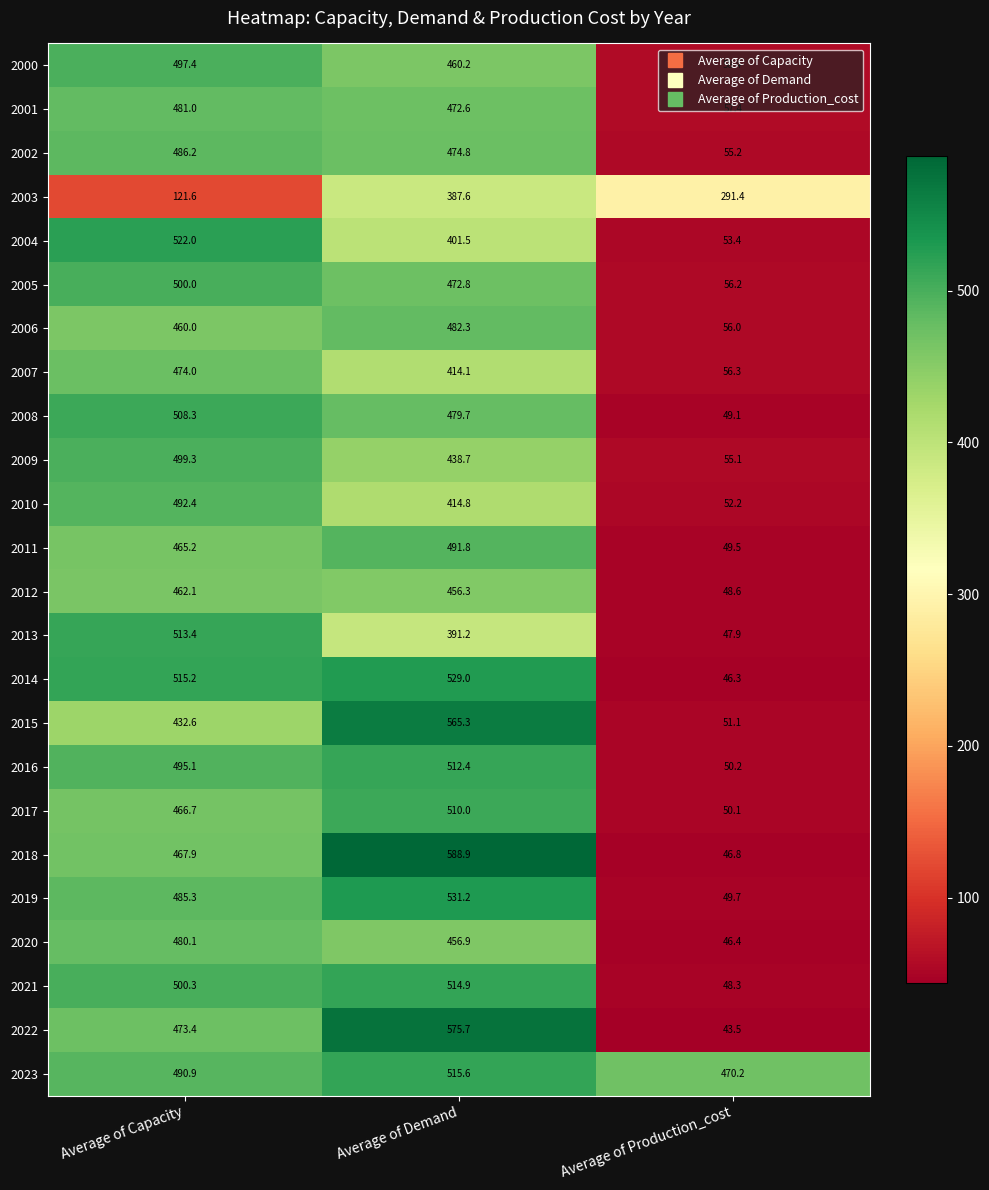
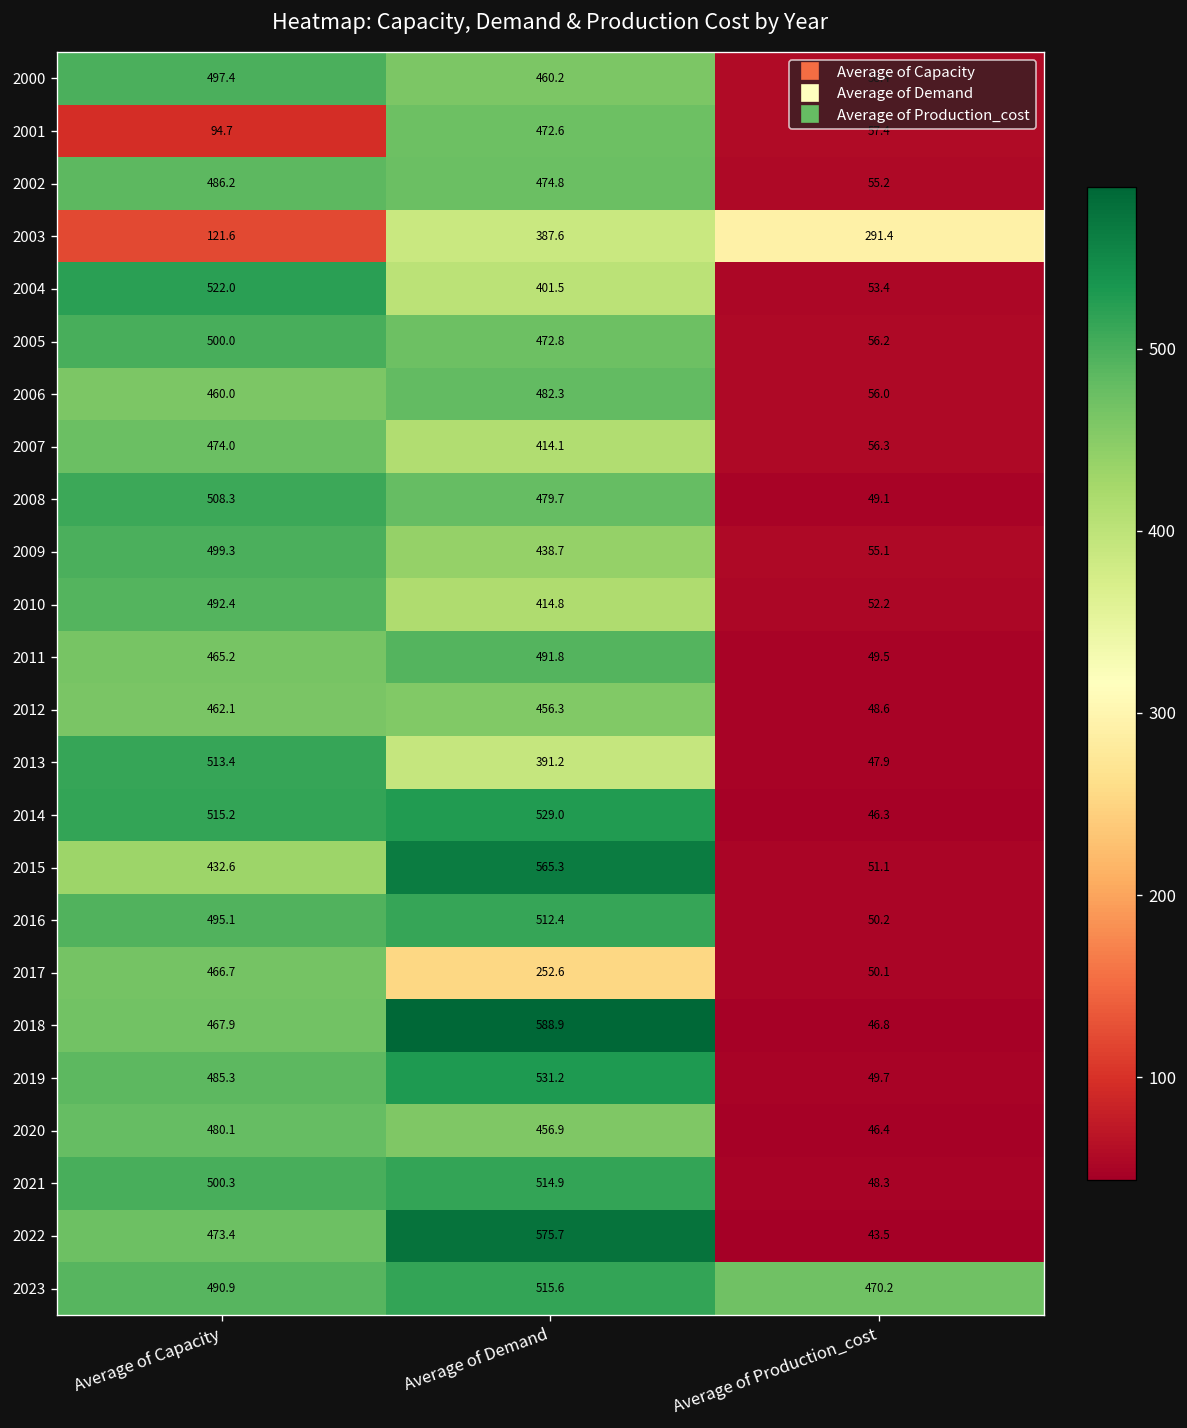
  {
    "2000": {
      "Average of Capacity": 497.4,
      "Average of Demand": 460.2
    },
    "2001": {
-     "Average of Capacity": 481.0,
+     "Average of Capacity": 94.7,
      "Average of Demand": 472.6
    },
    "2002": {
      "Average of Capacity": 486.2,
      "Average of Demand": 474.8,
      "Average of Production_cost": 55.2
    },
    "2003": {
      "Average of Capacity": 121.6,
      "Average of Demand": 387.6,
      "Average of Production_cost": 291.4
    },
    "2004": {
      "Average of Capacity": 522.0,
      "Average of Demand": 401.5,
      "Average of Production_cost": 53.4
    },
    "2005": {
      "Average of Capacity": 500.0,
      "Average of Demand": 472.8,
      "Average of Production_cost": 56.2
    },
    "2006": {
      "Average of Capacity": 460.0,
      "Average of Demand": 482.3,
      "Average of Production_cost": 56.0
    },
    "2007": {
      "Average of Capacity": 474.0,
      "Average of Demand": 414.1,
      "Average of Production_cost": 56.3
    },
    "2008": {
      "Average of Capacity": 508.3,
      "Average of Demand": 479.7,
      "Average of Production_cost": 49.1
    },
    "2009": {
      "Average of Capacity": 499.3,
      "Average of Demand": 438.7,
      "Average of Production_cost": 55.1
    },
    "2010": {
      "Average of Capacity": 492.4,
      "Average of Demand": 414.8,
      "Average of Production_cost": 52.2
    },
    "2011": {
      "Average of Capacity": 465.2,
      "Average of Demand": 491.8,
      "Average of Production_cost": 49.5
    },
    "2012": {
      "Average of Capacity": 462.1,
      "Average of Demand": 456.3,
      "Average of Production_cost": 48.6
    },
    "2013": {
      "Average of Capacity": 513.4,
      "Average of Demand": 391.2,
      "Average of Production_cost": 47.9
    },
    "2014": {
      "Average of Capacity": 515.2,
      "Average of Demand": 529.0,
      "Average of Production_cost": 46.3
    },
    "2015": {
      "Average of Capacity": 432.6,
      "Average of Demand": 565.3,
      "Average of Production_cost": 51.1
    },
    "2016": {
      "Average of Capacity": 495.1,
      "Average of Demand": 512.4,
      "Average of Production_cost": 50.2
    },
    "2017": {
      "Average of Capacity": 466.7,
-     "Average of Demand": 510.0,
+     "Average of Demand": 252.6,
      "Average of Production_cost": 50.1
    },
    "2018": {
      "Average of Capacity": 467.9,
      "Average of Demand": 588.9,
      "Average of Production_cost": 46.8
    },
    "2019": {
      "Average of Capacity": 485.3,
      "Average of Demand": 531.2,
      "Average of Production_cost": 49.7
    },
    "2020": {
      "Average of Capacity": 480.1,
      "Average of Demand": 456.9,
      "Average of Production_cost": 46.4
    },
    "2021": {
      "Average of Capacity": 500.3,
      "Average of Demand": 514.9,
      "Average of Production_cost": 48.3
    },
    "2022": {
      "Average of Capacity": 473.4,
      "Average of Demand": 575.7,
      "Average of Production_cost": 43.5
    },
    "2023": {
      "Average of Capacity": 490.9,
      "Average of Demand": 515.6,
      "Average of Production_cost": 470.2
    }
  }
